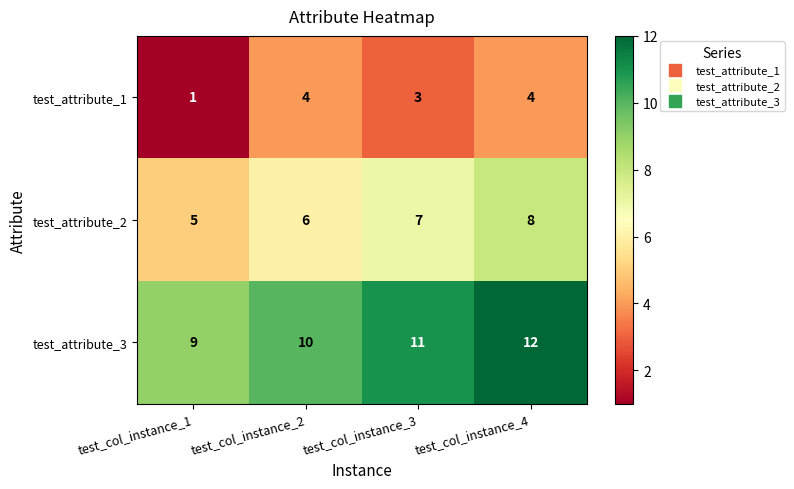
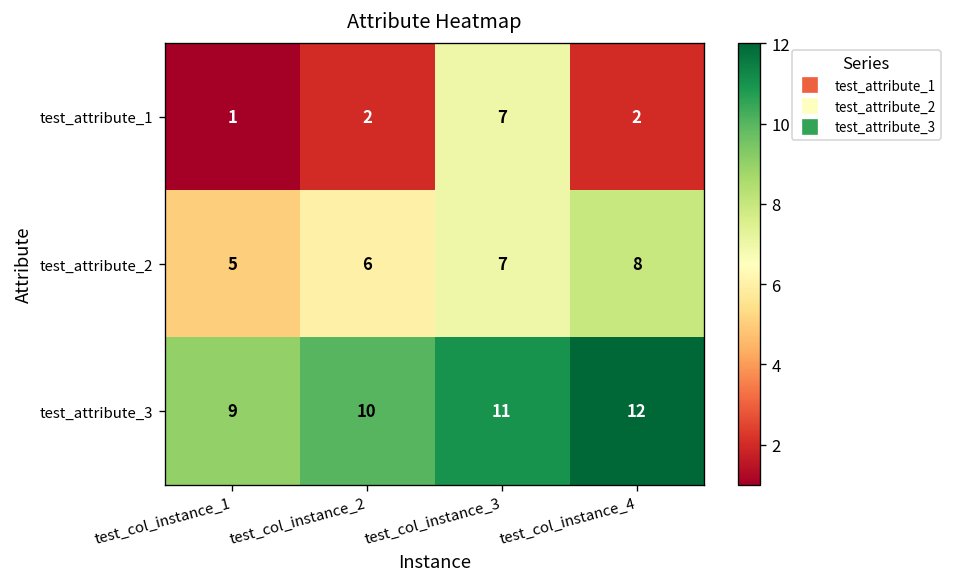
  {
    "test_attribute_1": {
      "test_col_instance_1": 1,
-     "test_col_instance_2": 4,
-     "test_col_instance_3": 3,
-     "test_col_instance_4": 4
+     "test_col_instance_2": 2,
+     "test_col_instance_3": 7,
+     "test_col_instance_4": 2
    },
    "test_attribute_2": {
      "test_col_instance_1": 5,
      "test_col_instance_2": 6,
      "test_col_instance_3": 7,
      "test_col_instance_4": 8
    },
    "test_attribute_3": {
      "test_col_instance_1": 9,
      "test_col_instance_2": 10,
      "test_col_instance_3": 11,
      "test_col_instance_4": 12
    }
  }
